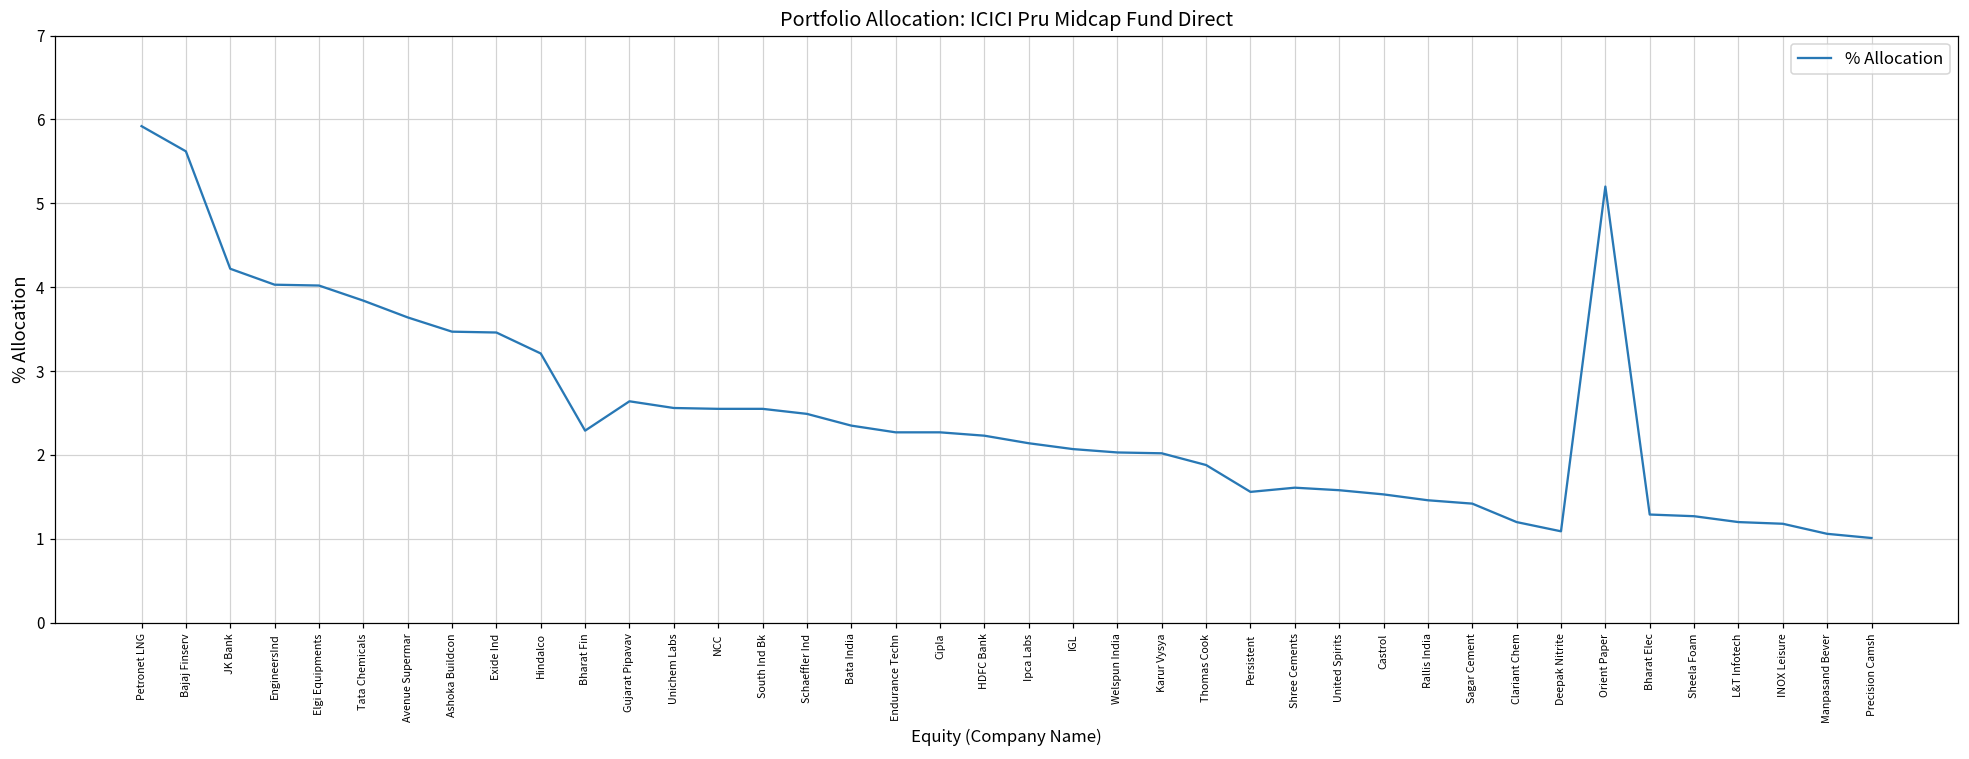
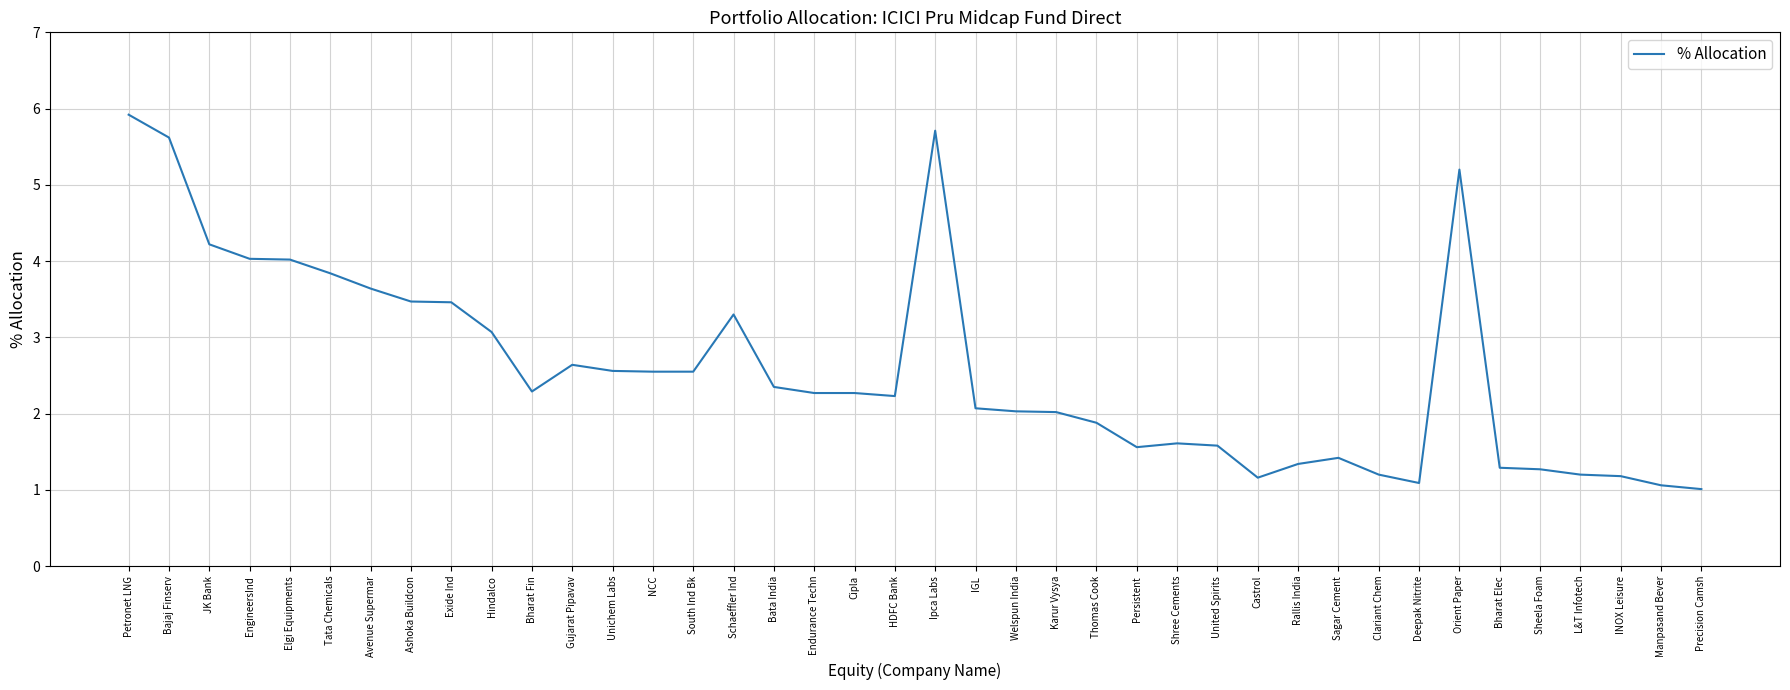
  {
    "Petronet LNG": 5.9,
    "Bajaj Finserv": 5.6,
    "JK Bank": 4.2,
    "EngineersInd": 4.0,
    "Elgi Equipments": 4.0,
    "Tata Chemicals": 3.8,
    "Avenue Supermar": 3.6,
    "Ashoka Buildcon": 3.5,
    "Exide Ind": 3.5,
-   "Hindalco": 3.2,
+   "Hindalco": 3.1,
    "Bharat Fin": 2.3,
    "Gujarat Pipavav": 2.6,
    "Unichem Labs": 2.6,
    "NCC": 2.6,
    "South Ind Bk": 2.6,
-   "Schaeffler Ind": 2.5,
+   "Schaeffler Ind": 3.3,
    "Bata India": 2.4,
    "Endurance Techn": 2.3,
    "Cipla": 2.3,
    "HDFC Bank": 2.2,
-   "Ipca Labs": 2.1,
+   "Ipca Labs": 5.7,
    "IGL": 2.1,
    "Welspun India": 2.0,
    "Karur Vysya": 2.0,
    "Thomas Cook": 1.9,
    "Persistent": 1.6,
    "Shree Cements": 1.6,
    "United Spirits": 1.6,
-   "Castrol": 1.5,
-   "Rallis India": 1.5,
+   "Castrol": 1.2,
+   "Rallis India": 1.3,
    "Sagar Cement": 1.4,
    "Clariant Chem": 1.2,
    "Deepak Nitrite": 1.1,
    "Orient Paper": 5.2,
    "Bharat Elec": 1.3,
    "Sheela Foam": 1.3,
    "L&T Infotech": 1.2,
    "INOX Leisure": 1.2,
    "Manpasand Bever": 1.1,
    "Precision Camsh": 1.0
  }
